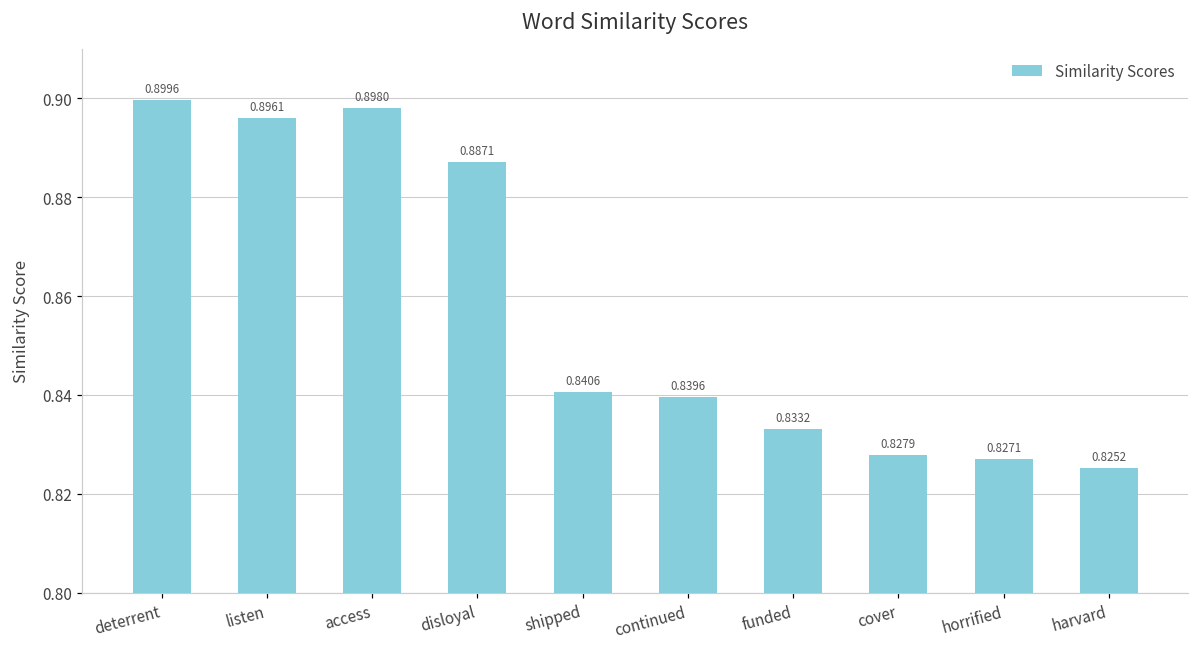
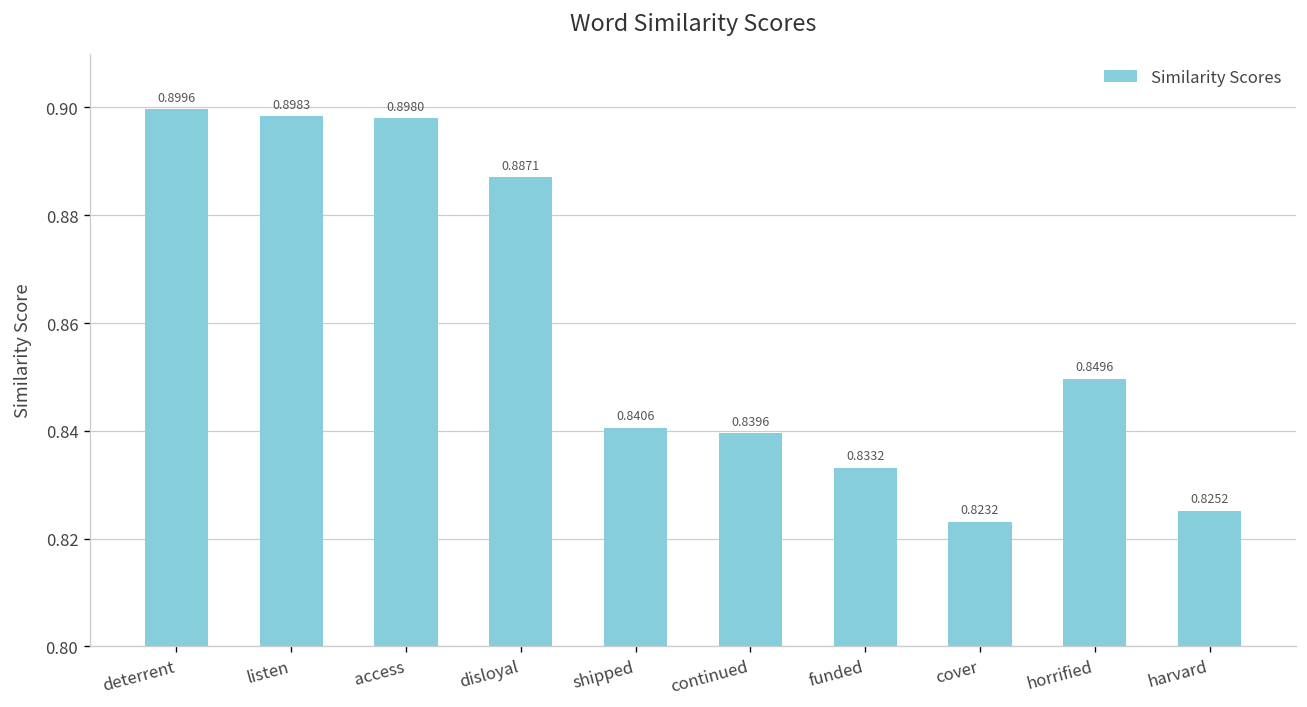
  {
    "deterrent": 0.8996,
-   "listen": 0.8961,
+   "listen": 0.8983,
    "access": 0.8980,
    "disloyal": 0.8871,
    "shipped": 0.8406,
    "continued": 0.8396,
    "funded": 0.8332,
-   "cover": 0.8279,
-   "horrified": 0.8271,
+   "cover": 0.8232,
+   "horrified": 0.8496,
    "harvard": 0.8252
  }
